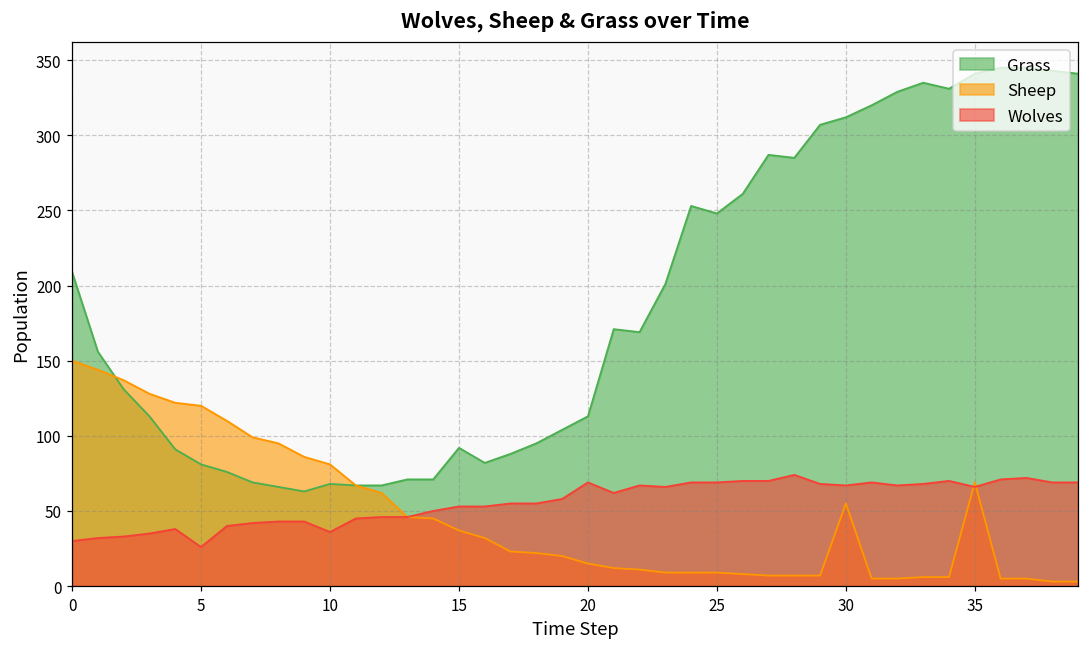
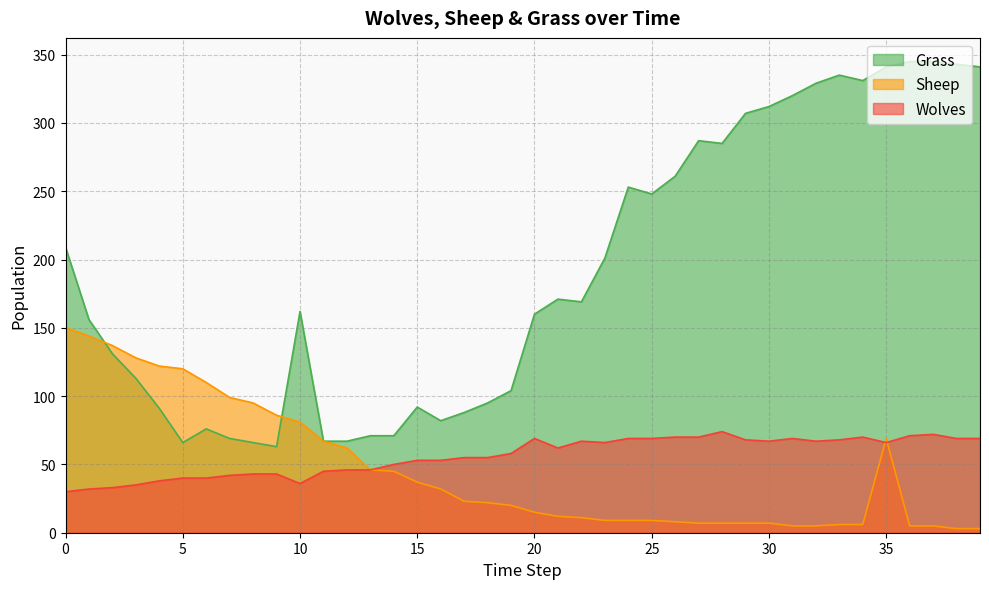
  {
    "Grass": {
      "0": 209,
-     "5": 81,
-     "10": 68,
+     "5": 66,
+     "10": 162,
      "15": 92,
-     "20": 113,
+     "20": 160,
      "25": 248,
      "30": 312
    },
    "Sheep": {
      "0": 150,
      "5": 120,
      "10": 81,
      "15": 37,
      "20": 15,
      "25": 9,
-     "30": 55,
+     "30": 7,
      "35": 69
    },
    "Wolves": {
      "0": 30,
-     "5": 26,
+     "5": 40,
      "10": 36,
      "15": 53,
      "20": 69,
      "25": 69,
      "30": 67,
      "35": 66
    }
  }
